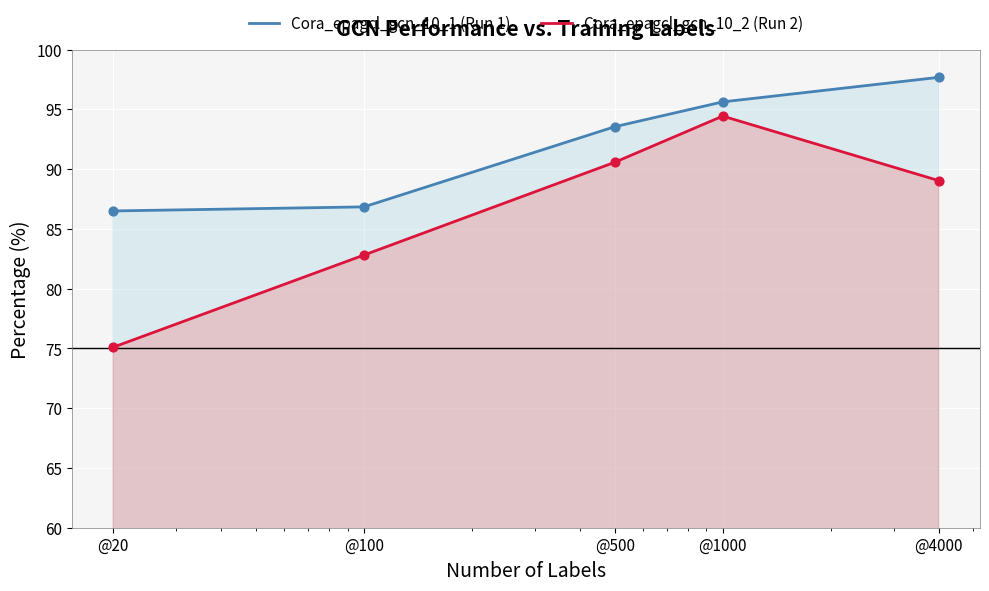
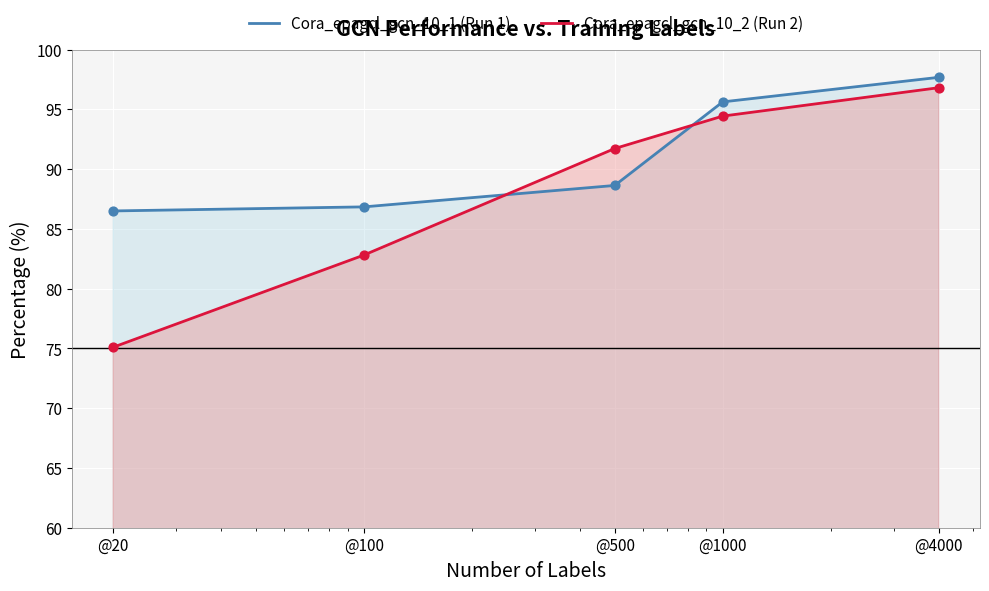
  {
    "Cora_epagcl_gcn_10_1 (Run 1)": {
      "@20": 86.5,
      "@100": 86.8,
-     "@500": 93.5,
+     "@500": 88.6,
      "@1000": 95.6,
      "@4000": 97.7
    },
    "Cora_epagcl_gcn_10_2 (Run 2)": {
      "@20": 75.1,
      "@100": 82.8,
-     "@500": 90.6,
+     "@500": 91.7,
      "@1000": 94.4,
-     "@4000": 89.0
+     "@4000": 96.8
    }
  }
